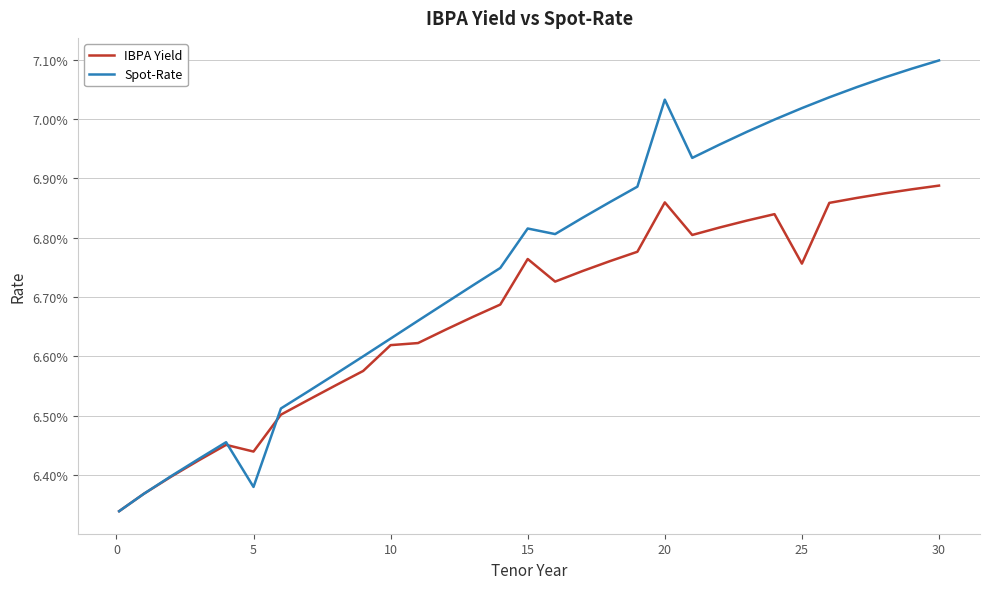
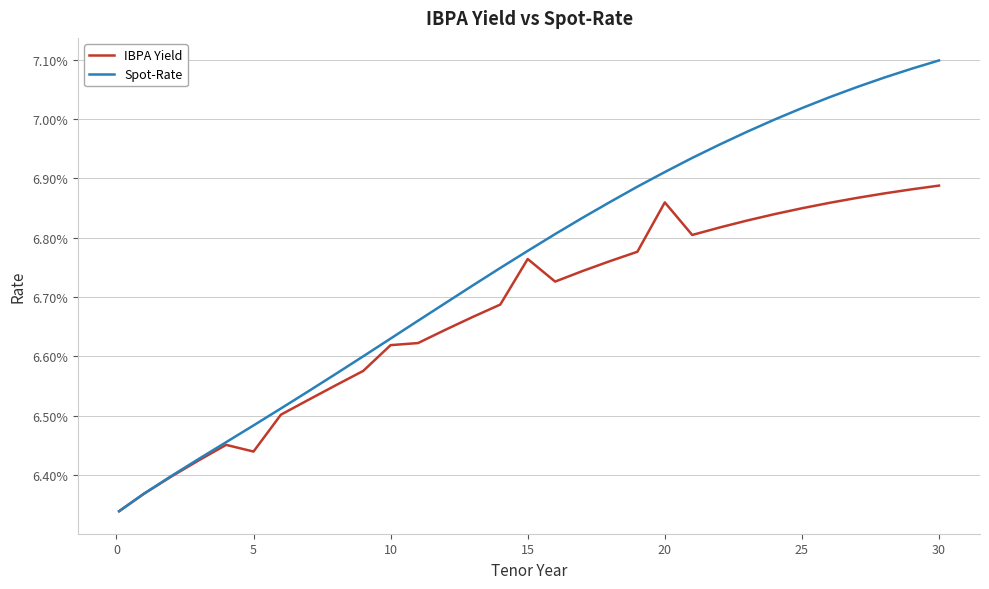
  {
    "IBPA Yield": {
      "5": "6.44%",
      "10": "6.62%",
      "15": "6.76%",
      "20": "6.86%",
-     "25": "6.76%",
+     "25": "6.85%",
      "30": "6.89%"
    },
    "Spot-Rate": {
-     "5": "6.38%",
+     "5": "6.48%",
      "10": "6.63%",
-     "15": "6.82%",
-     "20": "7.03%",
+     "15": "6.78%",
+     "20": "6.91%",
      "25": "7.02%",
      "30": "7.10%"
    }
  }
